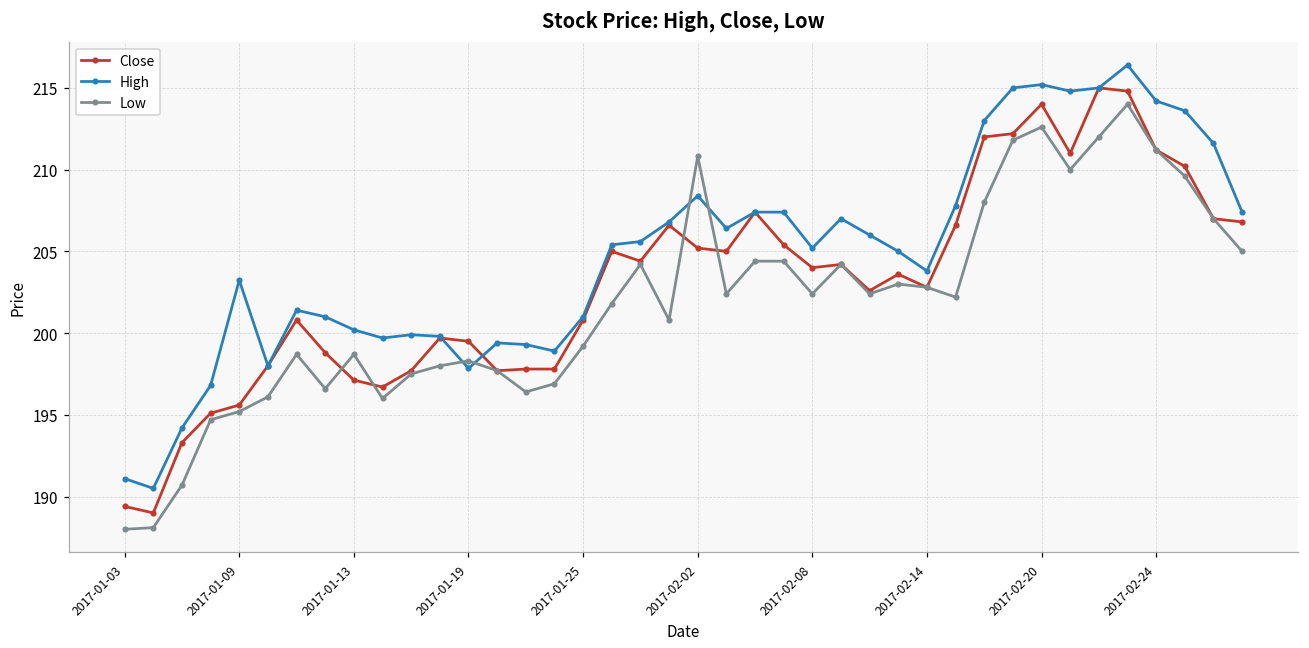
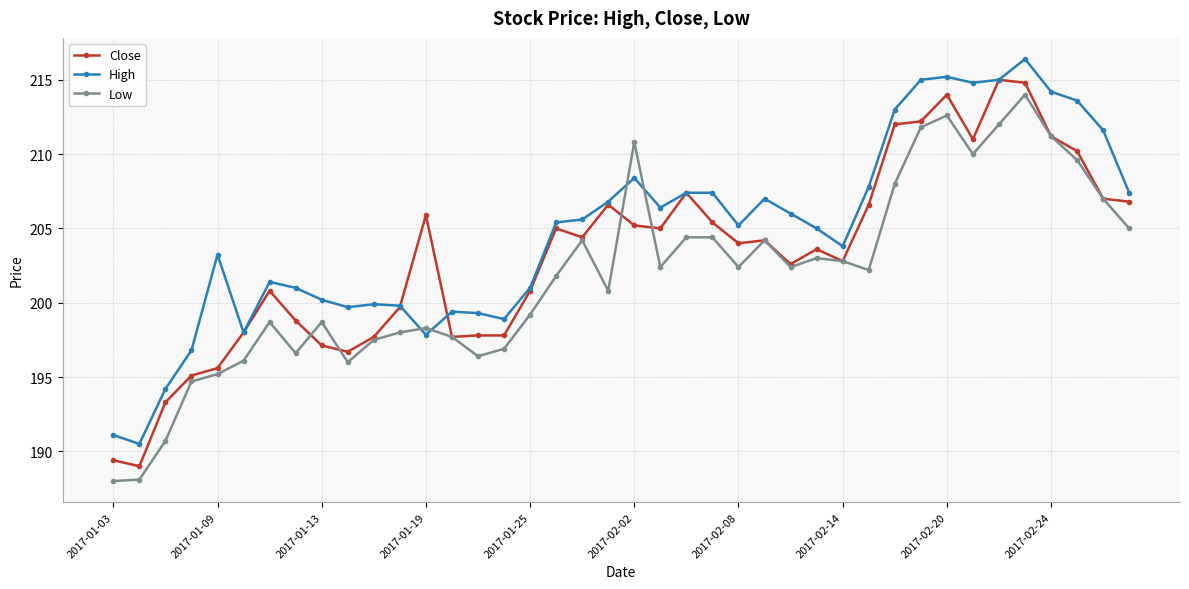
  {
    "Close": {
      "2017-01-03": 189.4,
      "2017-01-09": 195.6,
      "2017-01-13": 197.1,
-     "2017-01-19": 199.5,
+     "2017-01-19": 205.9,
      "2017-01-25": 200.8,
      "2017-02-02": 205.2,
      "2017-02-08": 204.0,
      "2017-02-20": 214.0
    },
    "High": {
      "2017-01-03": 191.1,
      "2017-01-09": 203.2,
      "2017-01-13": 200.2,
      "2017-01-19": 197.8,
      "2017-01-25": 201.0,
      "2017-02-02": 208.4,
      "2017-02-08": 205.2,
      "2017-02-14": 203.8,
      "2017-02-20": 215.2,
      "2017-02-24": 214.2
    },
    "Low": {
      "2017-01-03": 188.0,
      "2017-01-09": 195.2,
      "2017-01-13": 198.7,
      "2017-01-19": 198.3,
      "2017-01-25": 199.2,
      "2017-02-02": 210.8,
      "2017-02-08": 202.4,
      "2017-02-20": 212.6
    }
  }
